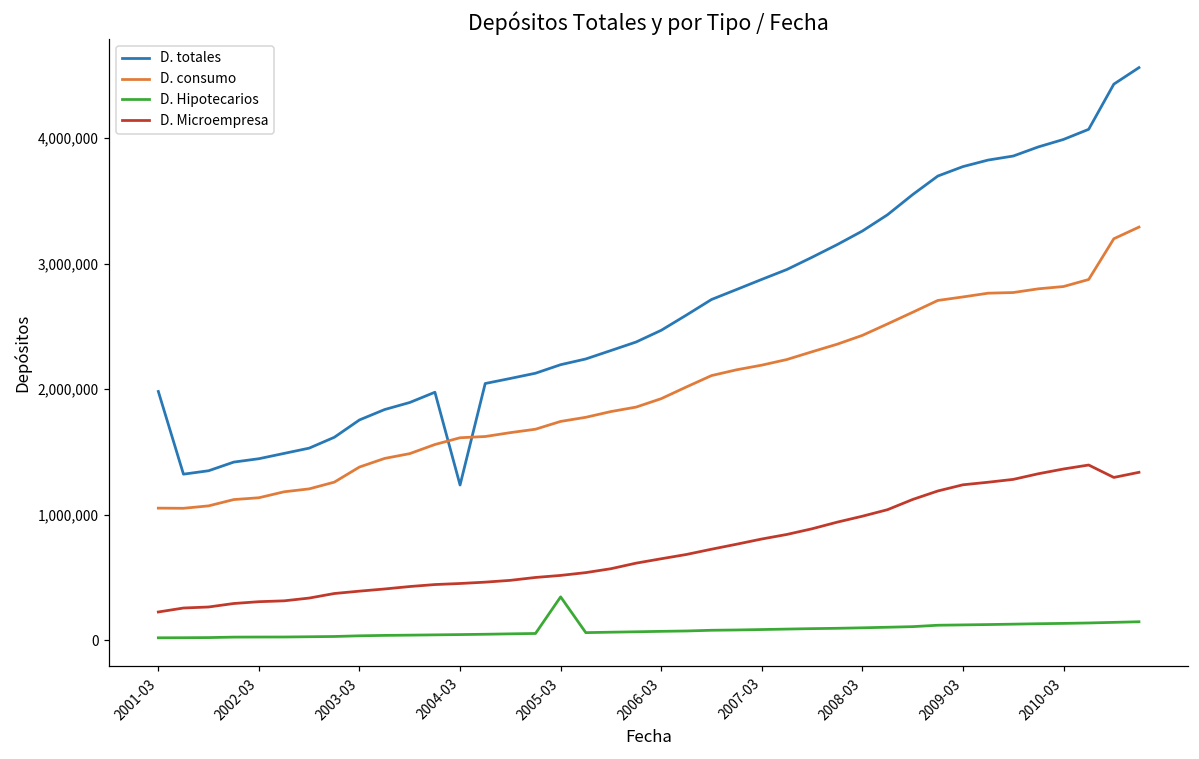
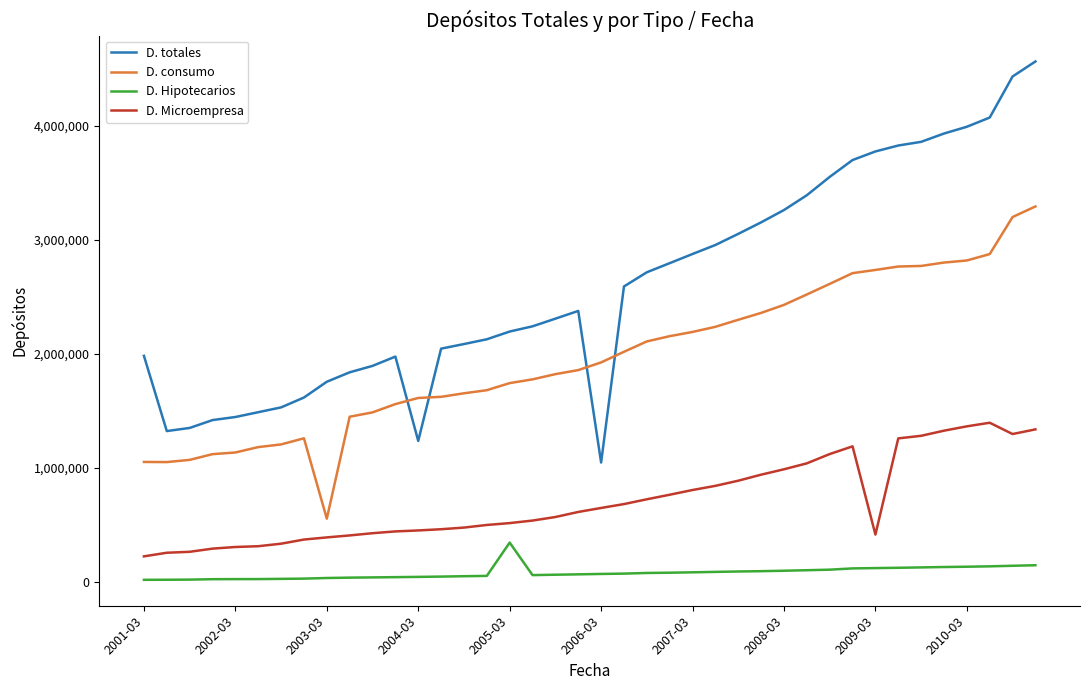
  {
    "D. totales": {
      "2001-03": "1,980,000",
      "2002-03": "1,450,000",
      "2003-03": "1,760,000",
      "2004-03": "1,240,000",
      "2005-03": "2,200,000",
-     "2006-03": "2,470,000",
+     "2006-03": "1,050,000",
      "2007-03": "2,880,000",
      "2008-03": "3,260,000",
      "2009-03": "3,770,000",
      "2010-03": "3,990,000"
    },
    "D. consumo": {
      "2001-03": "1,050,000",
      "2002-03": "1,130,000",
-     "2003-03": "1,380,000",
+     "2003-03": "550,000",
      "2004-03": "1,610,000",
      "2005-03": "1,740,000",
      "2006-03": "1,920,000",
      "2007-03": "2,190,000",
      "2008-03": "2,430,000",
      "2009-03": "2,740,000",
      "2010-03": "2,820,000"
    },
    "D. Hipotecarios": {
      "2001-03": "20,000",
      "2002-03": "20,000",
      "2003-03": "30,000",
      "2004-03": "40,000",
      "2005-03": "350,000",
      "2006-03": "70,000",
      "2007-03": "80,000",
      "2008-03": "100,000",
      "2009-03": "120,000",
      "2010-03": "130,000"
    },
    "D. Microempresa": {
      "2001-03": "220,000",
      "2002-03": "310,000",
      "2003-03": "390,000",
      "2004-03": "450,000",
      "2005-03": "520,000",
      "2006-03": "650,000",
      "2007-03": "810,000",
      "2008-03": "990,000",
-     "2009-03": "1,240,000",
+     "2009-03": "420,000",
      "2010-03": "1,360,000"
    }
  }
